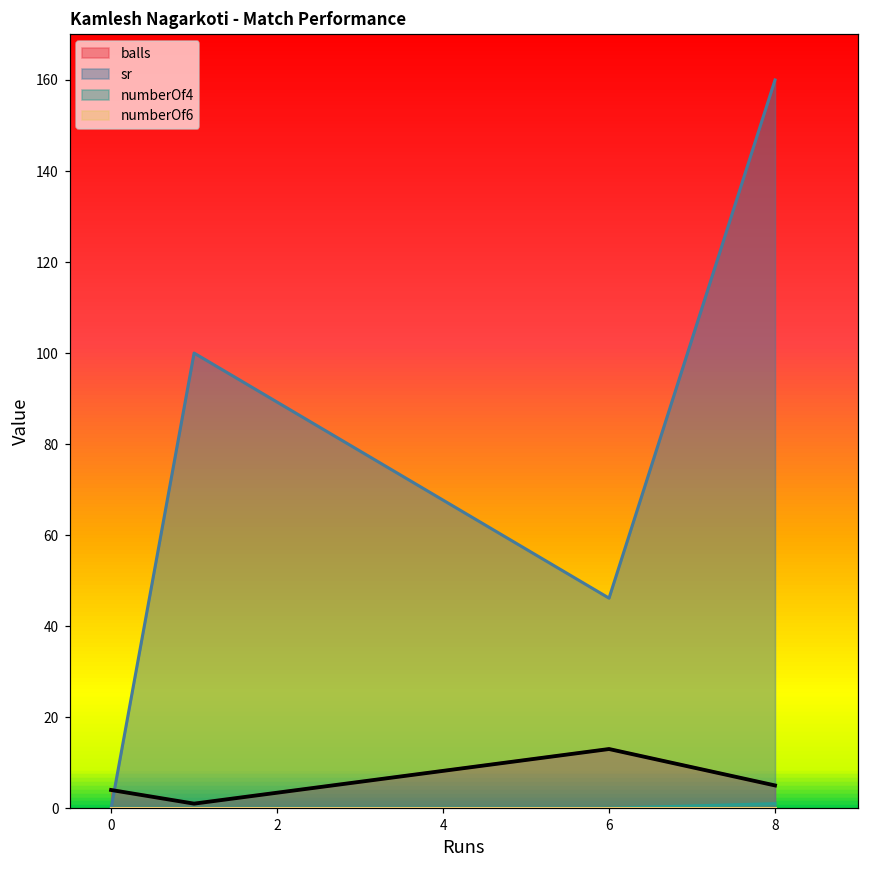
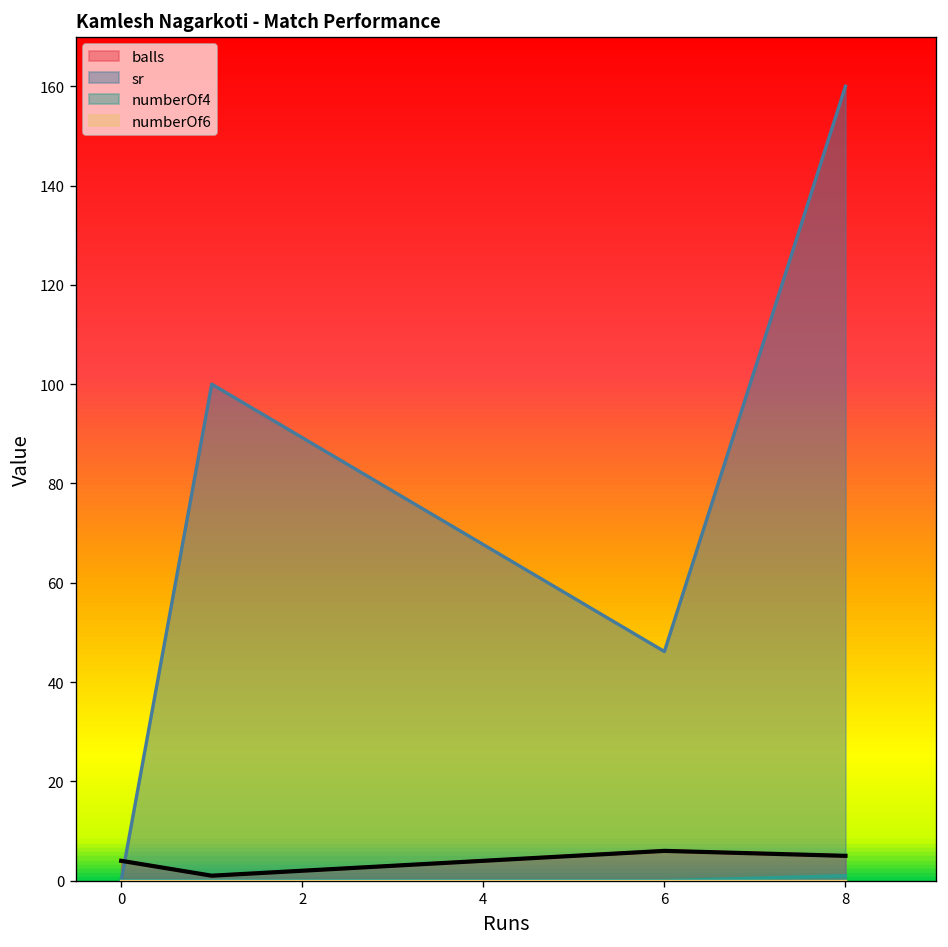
  {
    "balls": {
      "0": 4,
-     "6": 13,
+     "6": 6,
      "8": 5
    },
    "numberOf6": {
      "8": 0
    }
  }
